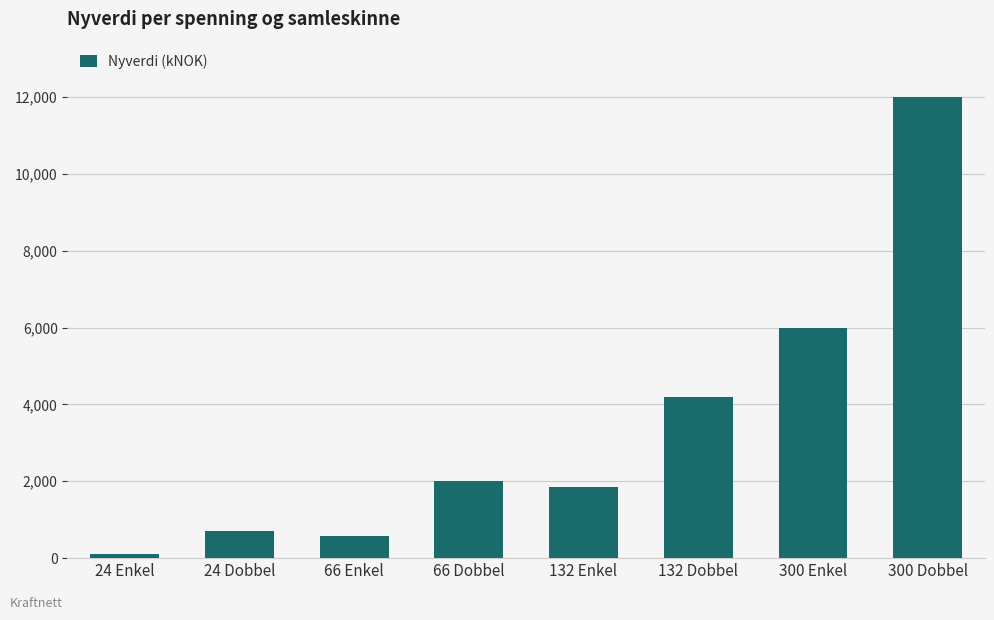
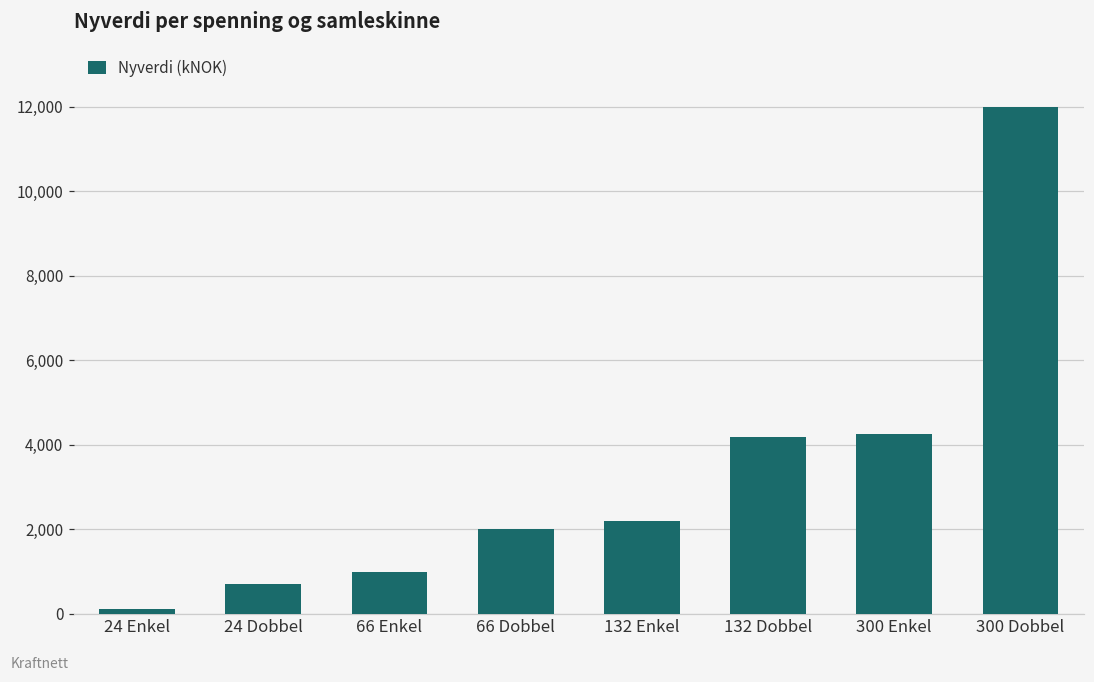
  {
    "24 Enkel": "100",
    "24 Dobbel": "700",
-   "66 Enkel": "600",
+   "66 Enkel": "1,000",
    "66 Dobbel": "2,000",
-   "132 Enkel": "1,900",
+   "132 Enkel": "2,200",
    "132 Dobbel": "4,200",
-   "300 Enkel": "6,000",
+   "300 Enkel": "4,300",
    "300 Dobbel": "12,000"
  }
